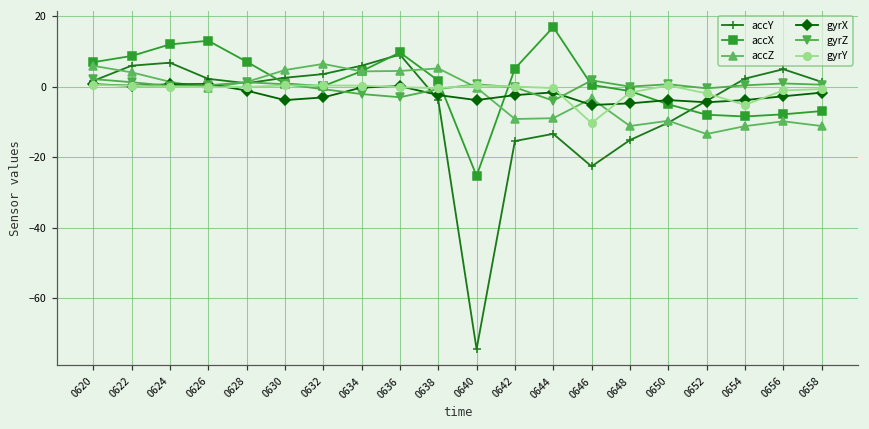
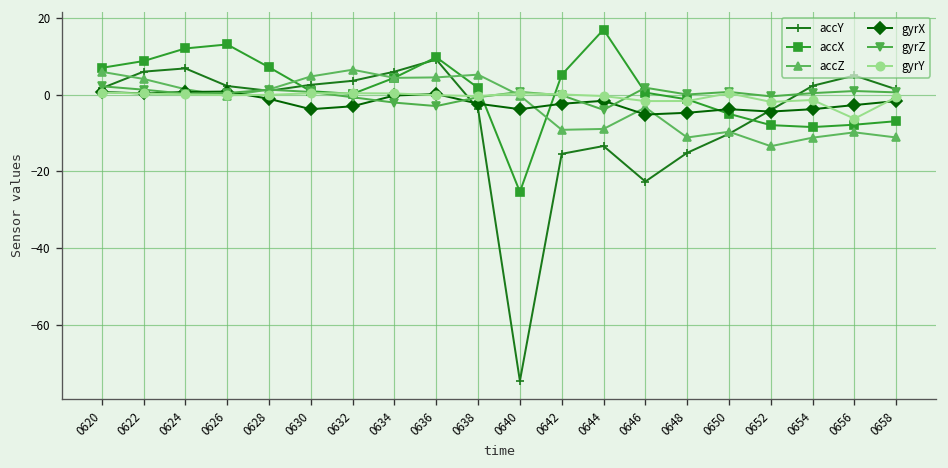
  {
    "gyrY": {
      "0628": 0,
      "0644": 0,
-     "0646": -10,
+     "0646": -2,
      "0652": -2,
-     "0654": -5,
-     "0656": -1,
+     "0654": -1,
+     "0656": -6,
      "0658": -1
    }
  }
